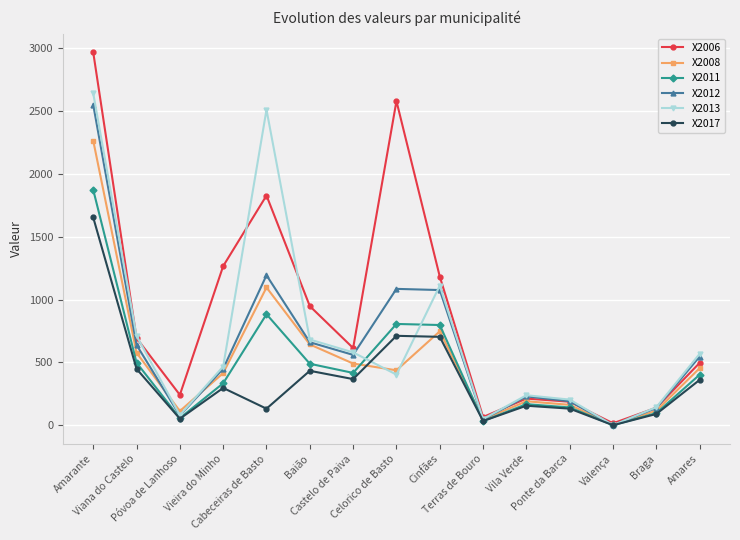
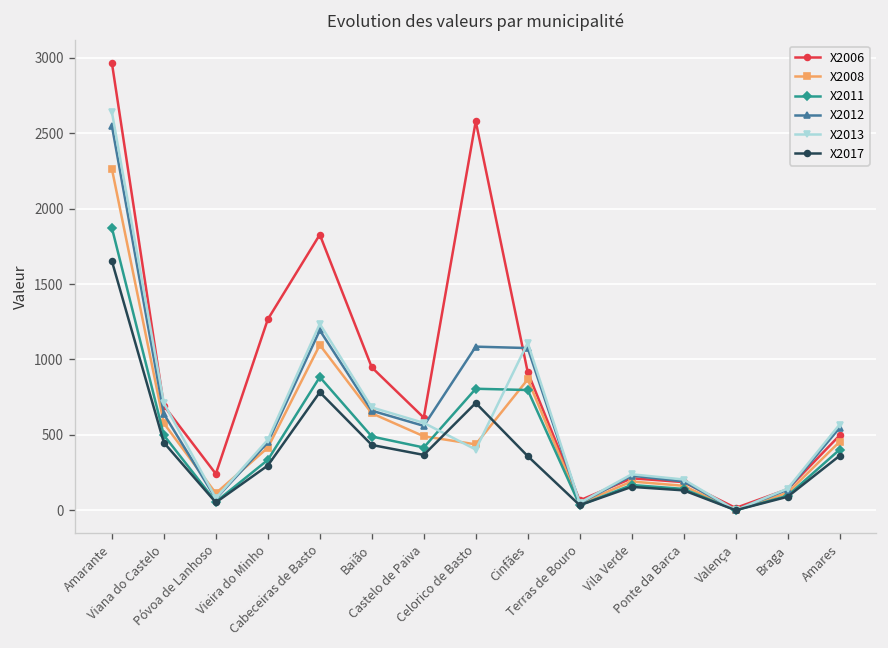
  {
    "X2006": {
      "Amarante": 2970,
      "Póvoa de Lanhoso": 240,
      "Vieira do Minho": 1270,
      "Cabeceiras de Basto": 1830,
      "Baião": 950,
      "Castelo de Paiva": 610,
      "Celorico de Basto": 2580,
-     "Cinfães": 1180,
+     "Cinfães": 920,
      "Amares": 500
    },
    "X2008": {
      "Amarante": 2260,
      "Viana do Castelo": 580,
      "Póvoa de Lanhoso": 110,
      "Vieira do Minho": 410,
      "Cabeceiras de Basto": 1100,
      "Castelo de Paiva": 490,
      "Celorico de Basto": 440,
-     "Cinfães": 750,
+     "Cinfães": 870,
      "Vila Verde": 190,
      "Ponte da Barca": 160,
      "Amares": 450
    },
    "X2013": {
      "Amarante": 2640,
-     "Cabeceiras de Basto": 2510,
+     "Cabeceiras de Basto": 1240,
      "Baião": 680,
      "Celorico de Basto": 400,
      "Cinfães": 1110,
      "Amares": 570
    },
    "X2017": {
      "Amarante": 1650,
      "Viana do Castelo": 450,
      "Vieira do Minho": 300,
-     "Cabeceiras de Basto": 130,
+     "Cabeceiras de Basto": 780,
      "Baião": 430,
      "Castelo de Paiva": 370,
      "Celorico de Basto": 710,
-     "Cinfães": 700,
+     "Cinfães": 360,
      "Amares": 360
    }
  }
